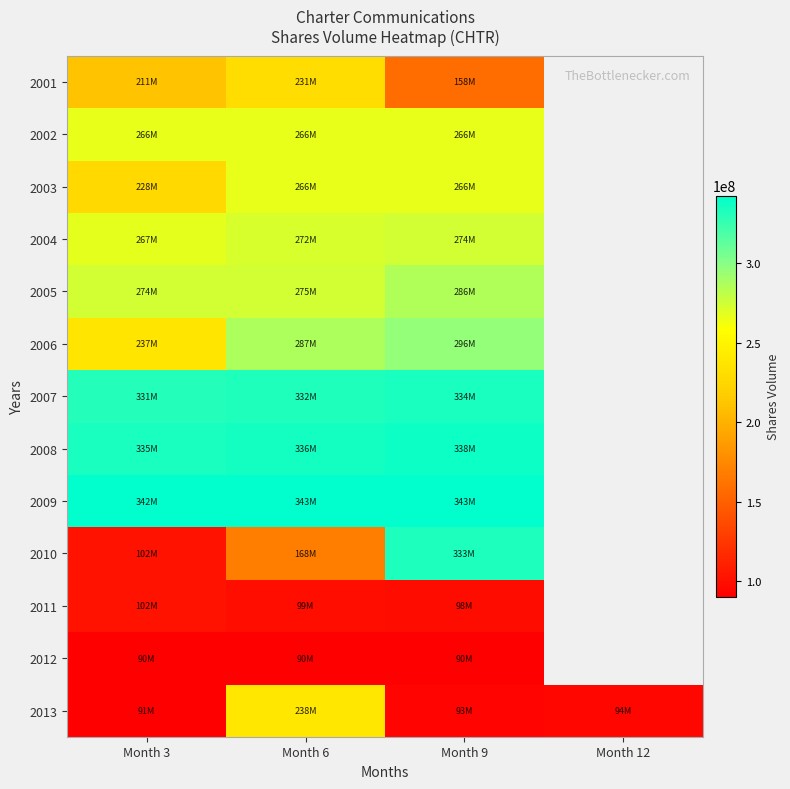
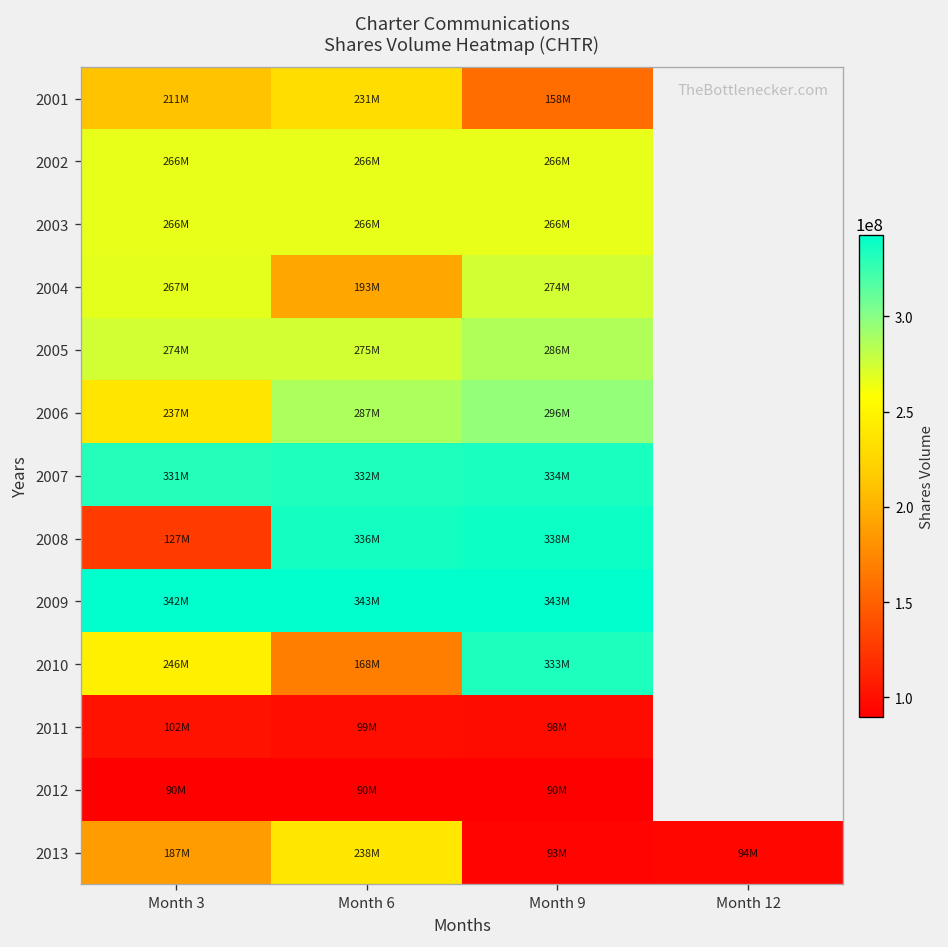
  {
    "2001": {
      "Month 3": "211M",
      "Month 6": "231M",
      "Month 9": "158M"
    },
    "2002": {
      "Month 3": "266M",
      "Month 6": "266M",
      "Month 9": "266M"
    },
    "2003": {
-     "Month 3": "228M",
+     "Month 3": "266M",
      "Month 6": "266M",
      "Month 9": "266M"
    },
    "2004": {
      "Month 3": "267M",
-     "Month 6": "272M",
+     "Month 6": "193M",
      "Month 9": "274M"
    },
    "2005": {
      "Month 3": "274M",
      "Month 6": "275M",
      "Month 9": "286M"
    },
    "2006": {
      "Month 3": "237M",
      "Month 6": "287M",
      "Month 9": "296M"
    },
    "2007": {
      "Month 3": "331M",
      "Month 6": "332M",
      "Month 9": "334M"
    },
    "2008": {
-     "Month 3": "335M",
+     "Month 3": "127M",
      "Month 6": "336M",
      "Month 9": "338M"
    },
    "2009": {
      "Month 3": "342M",
      "Month 6": "343M",
      "Month 9": "343M"
    },
    "2010": {
-     "Month 3": "102M",
+     "Month 3": "246M",
      "Month 6": "168M",
      "Month 9": "333M"
    },
    "2011": {
      "Month 3": "102M",
      "Month 6": "99M",
      "Month 9": "98M"
    },
    "2012": {
      "Month 3": "90M",
      "Month 6": "90M",
      "Month 9": "90M"
    },
    "2013": {
-     "Month 3": "91M",
+     "Month 3": "187M",
      "Month 6": "238M",
      "Month 9": "93M",
      "Month 12": "94M"
    }
  }
